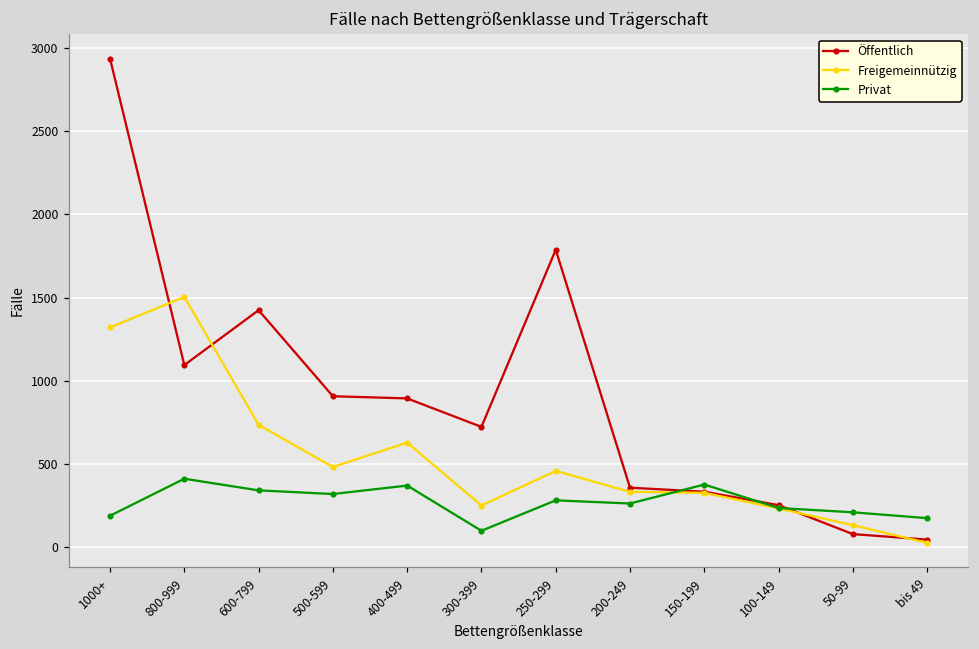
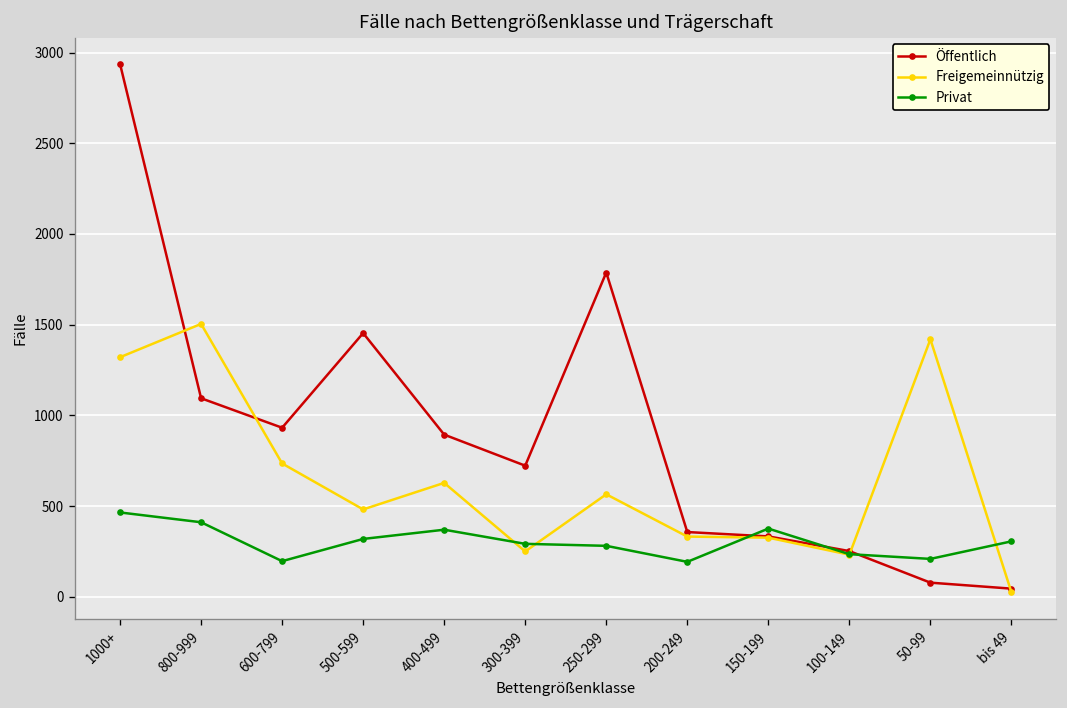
  {
    "Öffentlich": {
      "1000+": 2940,
      "800-999": 1090,
-     "600-799": 1420,
-     "500-599": 910,
+     "600-799": 930,
+     "500-599": 1450,
      "400-499": 890,
      "300-399": 720,
      "250-299": 1790,
      "200-249": 360,
      "100-149": 250,
      "50-99": 80,
      "bis 49": 50
    },
    "Freigemeinnützig": {
      "1000+": 1320,
      "800-999": 1500,
      "600-799": 740,
      "500-599": 480,
      "400-499": 630,
      "300-399": 250,
-     "250-299": 460,
+     "250-299": 570,
      "200-249": 330,
-     "50-99": 130,
+     "50-99": 1420,
      "bis 49": 30
    },
    "Privat": {
-     "1000+": 190,
+     "1000+": 470,
      "800-999": 410,
-     "600-799": 340,
+     "600-799": 200,
      "500-599": 320,
      "400-499": 370,
-     "300-399": 100,
+     "300-399": 290,
      "250-299": 280,
-     "200-249": 260,
+     "200-249": 190,
      "150-199": 380,
      "50-99": 210,
-     "bis 49": 170
+     "bis 49": 310
    }
  }
